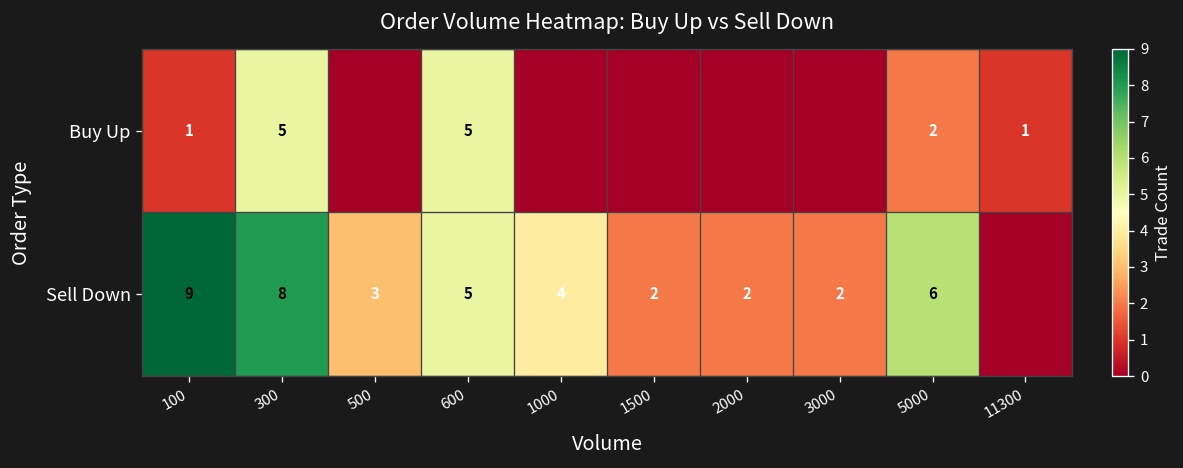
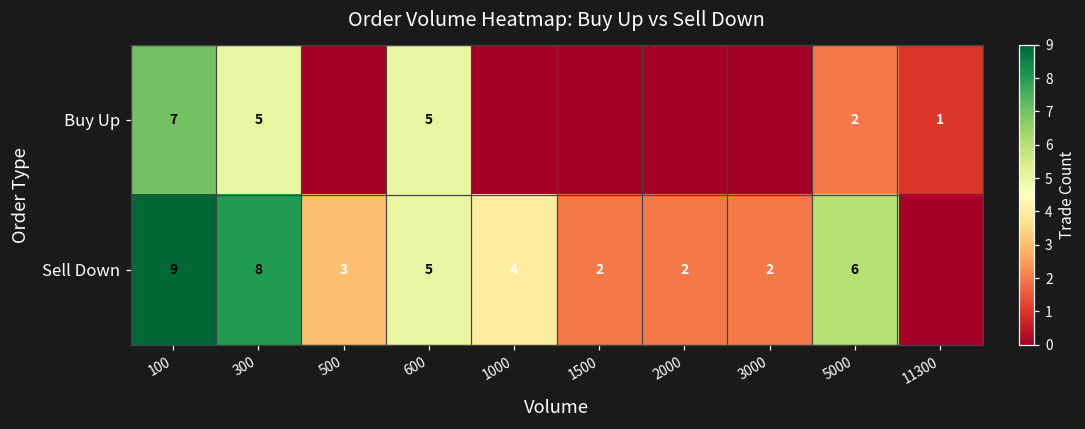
  {
    "Buy Up": {
-     "100": 1,
+     "100": 7,
      "300": 5,
      "600": 5,
      "5000": 2,
      "11300": 1
    },
    "Sell Down": {
      "100": 9,
      "300": 8,
      "500": 3,
      "600": 5,
      "1000": 4,
      "1500": 2,
      "2000": 2,
      "3000": 2,
      "5000": 6
    }
  }
